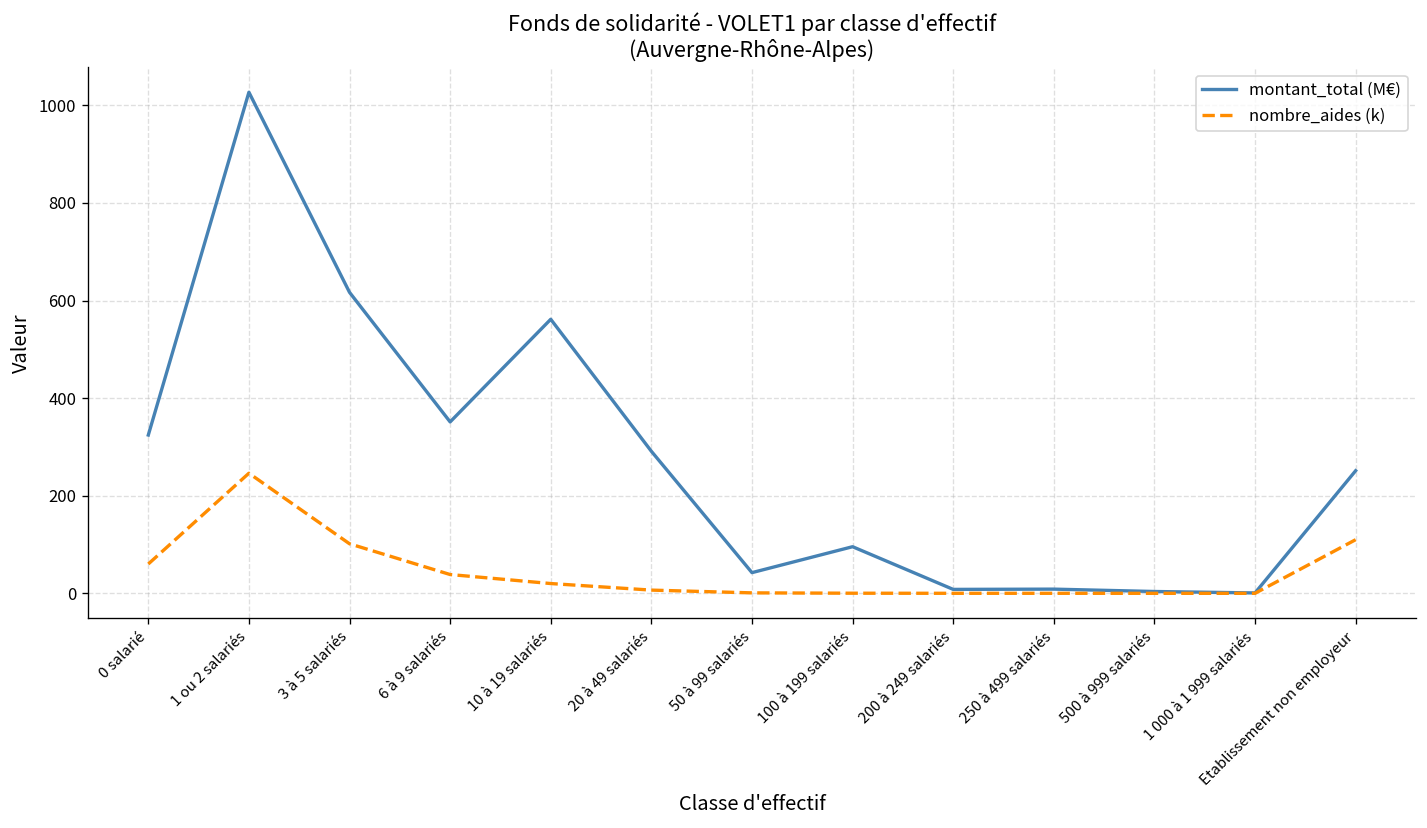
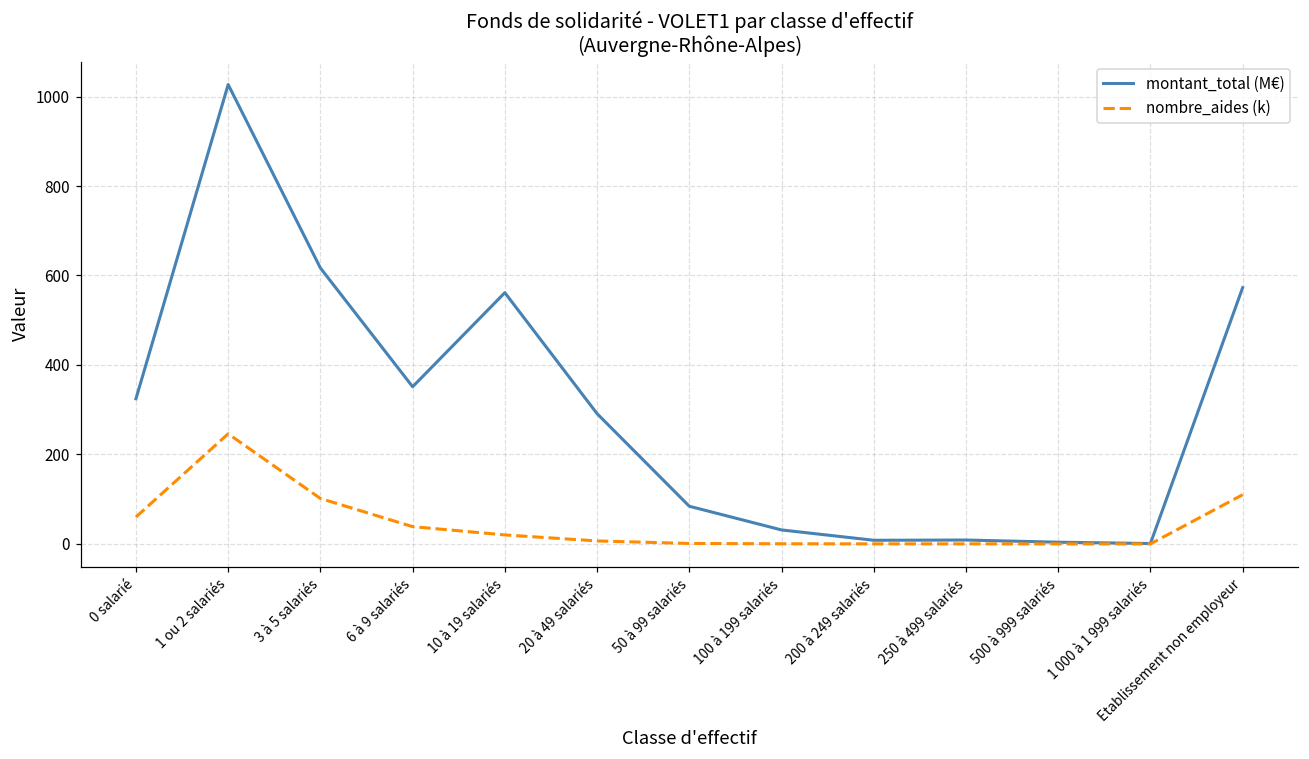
  {
    "montant_total (M€)": {
      "0 salarié": 320,
      "1 ou 2 salariés": 1030,
      "3 à 5 salariés": 620,
      "6 à 9 salariés": 350,
      "10 à 19 salariés": 560,
      "20 à 49 salariés": 290,
-     "50 à 99 salariés": 40,
-     "100 à 199 salariés": 100,
+     "50 à 99 salariés": 80,
+     "100 à 199 salariés": 30,
      "200 à 249 salariés": 10,
      "250 à 499 salariés": 10,
-     "Etablissement non employeur": 250
+     "Etablissement non employeur": 570
    },
    "nombre_aides (k)": {
      "0 salarié": 60,
      "1 ou 2 salariés": 250,
      "3 à 5 salariés": 100,
      "6 à 9 salariés": 40,
      "10 à 19 salariés": 20,
      "20 à 49 salariés": 10,
      "50 à 99 salariés": 0,
      "100 à 199 salariés": 0,
      "200 à 249 salariés": 0,
      "250 à 499 salariés": 0,
      "Etablissement non employeur": 110
    }
  }
